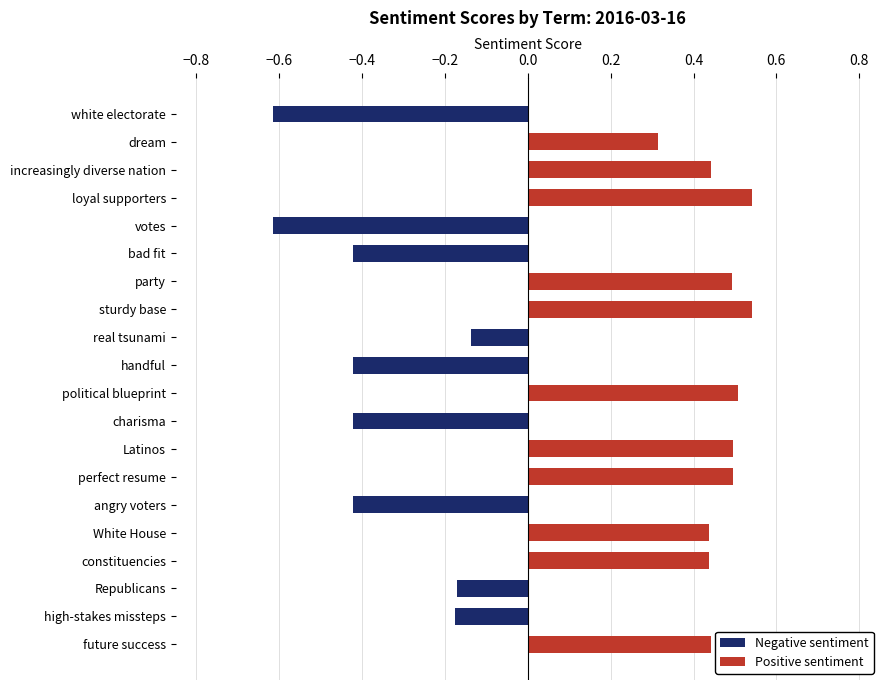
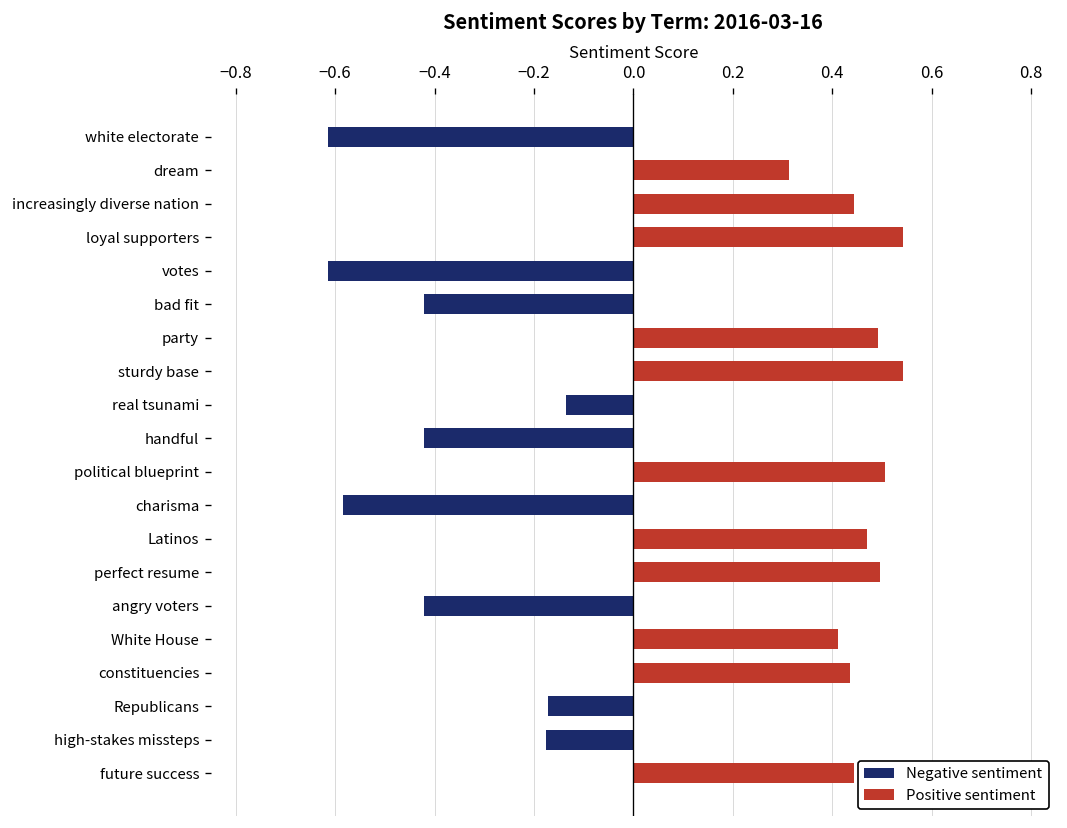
  {
    "white electorate": -0.61,
    "dream": 0.31,
    "increasingly diverse nation": 0.44,
    "loyal supporters": 0.54,
    "votes": -0.61,
    "bad fit": -0.42,
    "party": 0.49,
    "sturdy base": 0.54,
    "real tsunami": -0.14,
    "handful": -0.42,
    "political blueprint": 0.51,
-   "charisma": -0.42,
-   "Latinos": 0.50,
+   "charisma": -0.58,
+   "Latinos": 0.47,
    "perfect resume": 0.50,
    "angry voters": -0.42,
-   "White House": 0.44,
+   "White House": 0.41,
    "constituencies": 0.44,
    "Republicans": -0.17,
    "high-stakes missteps": -0.18,
    "future success": 0.44
  }
